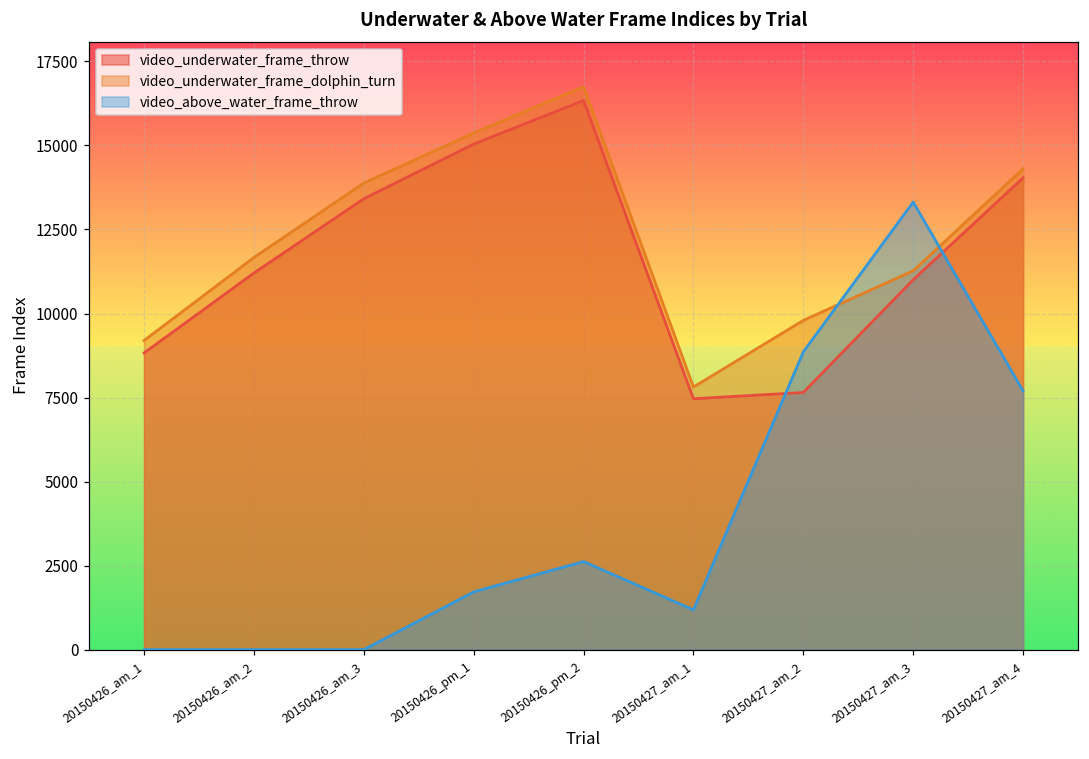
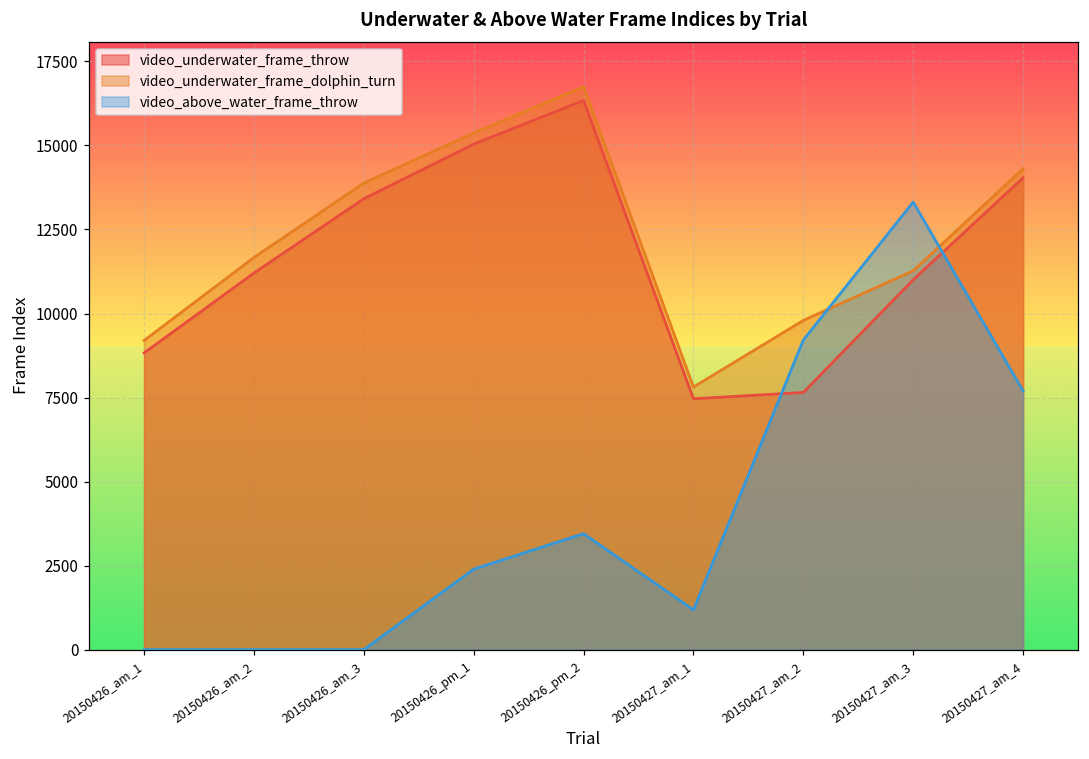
  {
    "video_above_water_frame_throw": {
      "20150426_am_1": 0,
      "20150426_am_2": 0,
      "20150426_am_3": 0,
-     "20150426_pm_1": 1700,
-     "20150426_pm_2": 2600,
+     "20150426_pm_1": 2400,
+     "20150426_pm_2": 3500,
      "20150427_am_1": 1200,
-     "20150427_am_2": 8900,
+     "20150427_am_2": 9200,
      "20150427_am_3": 13300,
      "20150427_am_4": 7700
    }
  }
